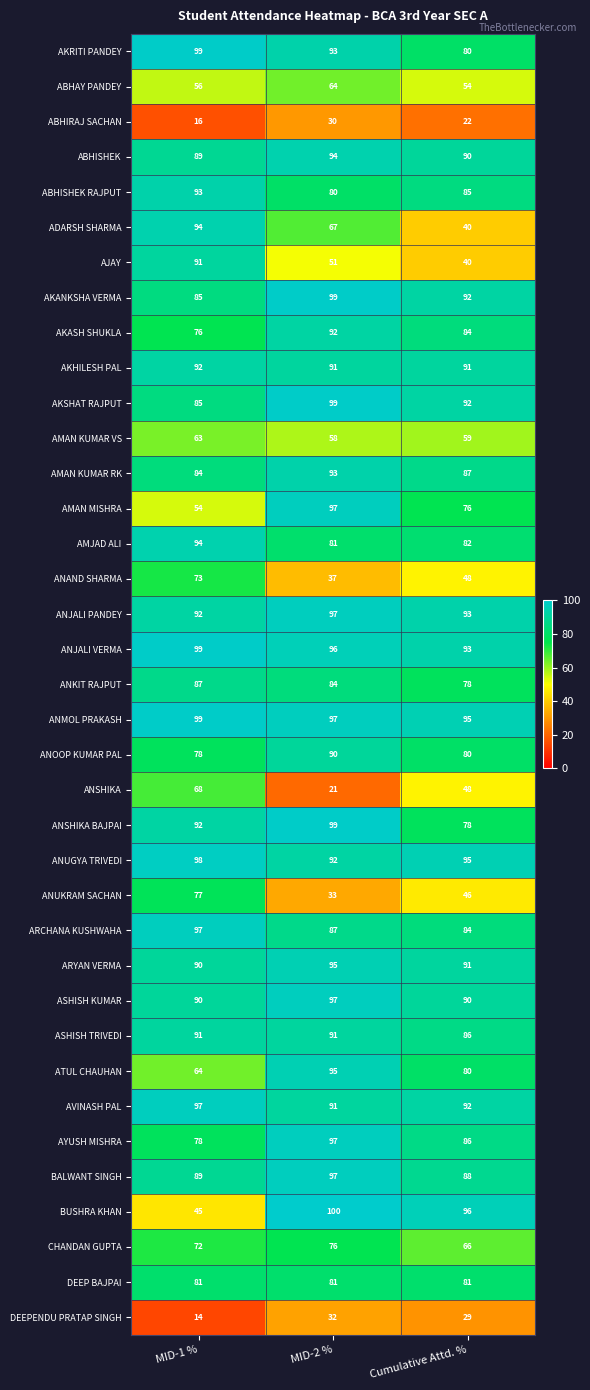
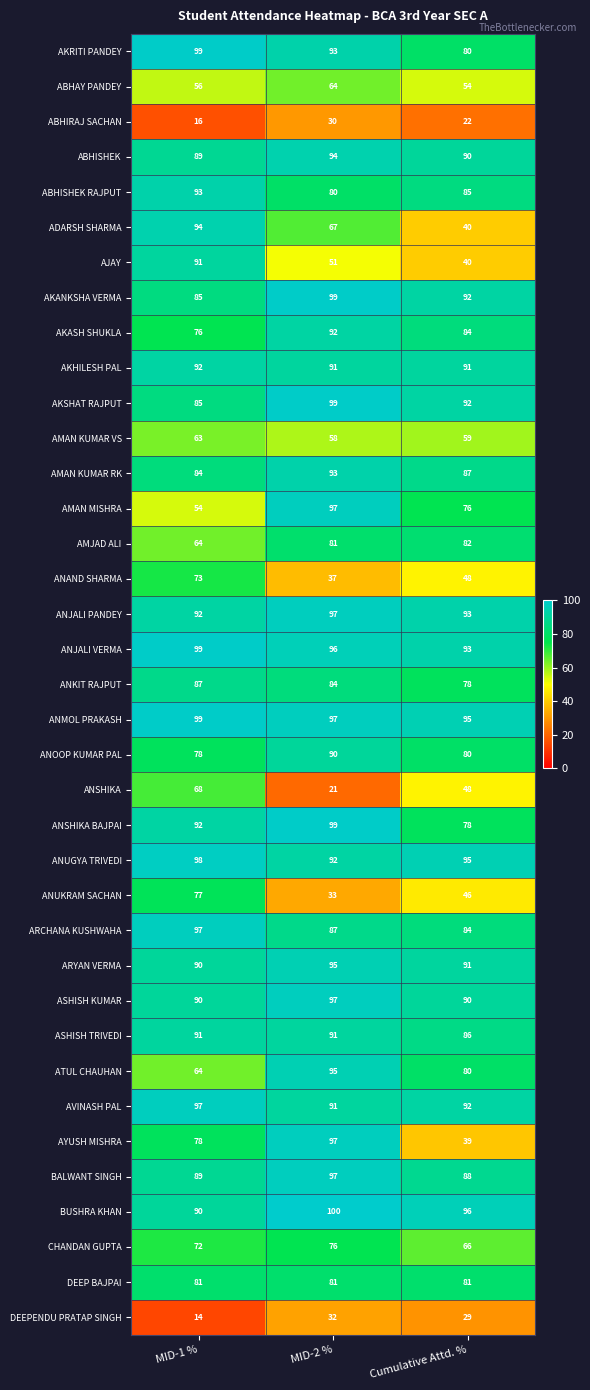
  {
    "AKRITI PANDEY": {
      "MID-1 %": 99,
      "MID-2 %": 93,
      "Cumulative Attd. %": 80
    },
    "ABHAY PANDEY": {
      "MID-1 %": 56,
      "MID-2 %": 64,
      "Cumulative Attd. %": 54
    },
    "ABHIRAJ SACHAN": {
      "MID-1 %": 16,
      "MID-2 %": 30,
      "Cumulative Attd. %": 22
    },
    "ABHISHEK": {
      "MID-1 %": 89,
      "MID-2 %": 94,
      "Cumulative Attd. %": 90
    },
    "ABHISHEK RAJPUT": {
      "MID-1 %": 93,
      "MID-2 %": 80,
      "Cumulative Attd. %": 85
    },
    "ADARSH SHARMA": {
      "MID-1 %": 94,
      "MID-2 %": 67,
      "Cumulative Attd. %": 40
    },
    "AJAY": {
      "MID-1 %": 91,
      "MID-2 %": 51,
      "Cumulative Attd. %": 40
    },
    "AKANKSHA VERMA": {
      "MID-1 %": 85,
      "MID-2 %": 99,
      "Cumulative Attd. %": 92
    },
    "AKASH SHUKLA": {
      "MID-1 %": 76,
      "MID-2 %": 92,
      "Cumulative Attd. %": 84
    },
    "AKHILESH PAL": {
      "MID-1 %": 92,
      "MID-2 %": 91,
      "Cumulative Attd. %": 91
    },
    "AKSHAT RAJPUT": {
      "MID-1 %": 85,
      "MID-2 %": 99,
      "Cumulative Attd. %": 92
    },
    "AMAN KUMAR VS": {
      "MID-1 %": 63,
      "MID-2 %": 58,
      "Cumulative Attd. %": 59
    },
    "AMAN KUMAR RK": {
      "MID-1 %": 84,
      "MID-2 %": 93,
      "Cumulative Attd. %": 87
    },
    "AMAN MISHRA": {
      "MID-1 %": 54,
      "MID-2 %": 97,
      "Cumulative Attd. %": 76
    },
    "AMJAD ALI": {
-     "MID-1 %": 94,
+     "MID-1 %": 64,
      "MID-2 %": 81,
      "Cumulative Attd. %": 82
    },
    "ANAND SHARMA": {
      "MID-1 %": 73,
      "MID-2 %": 37,
      "Cumulative Attd. %": 48
    },
    "ANJALI PANDEY": {
      "MID-1 %": 92,
      "MID-2 %": 97,
      "Cumulative Attd. %": 93
    },
    "ANJALI VERMA": {
      "MID-1 %": 99,
      "MID-2 %": 96,
      "Cumulative Attd. %": 93
    },
    "ANKIT RAJPUT": {
      "MID-1 %": 87,
      "MID-2 %": 84,
      "Cumulative Attd. %": 78
    },
    "ANMOL PRAKASH": {
      "MID-1 %": 99,
      "MID-2 %": 97,
      "Cumulative Attd. %": 95
    },
    "ANOOP KUMAR PAL": {
      "MID-1 %": 78,
      "MID-2 %": 90,
      "Cumulative Attd. %": 80
    },
    "ANSHIKA": {
      "MID-1 %": 68,
      "MID-2 %": 21,
      "Cumulative Attd. %": 48
    },
    "ANSHIKA BAJPAI": {
      "MID-1 %": 92,
      "MID-2 %": 99,
      "Cumulative Attd. %": 78
    },
    "ANUGYA TRIVEDI": {
      "MID-1 %": 98,
      "MID-2 %": 92,
      "Cumulative Attd. %": 95
    },
    "ANUKRAM SACHAN": {
      "MID-1 %": 77,
      "MID-2 %": 33,
      "Cumulative Attd. %": 46
    },
    "ARCHANA KUSHWAHA": {
      "MID-1 %": 97,
      "MID-2 %": 87,
      "Cumulative Attd. %": 84
    },
    "ARYAN VERMA": {
      "MID-1 %": 90,
      "MID-2 %": 95,
      "Cumulative Attd. %": 91
    },
    "ASHISH KUMAR": {
      "MID-1 %": 90,
      "MID-2 %": 97,
      "Cumulative Attd. %": 90
    },
    "ASHISH TRIVEDI": {
      "MID-1 %": 91,
      "MID-2 %": 91,
      "Cumulative Attd. %": 86
    },
    "ATUL CHAUHAN": {
      "MID-1 %": 64,
      "MID-2 %": 95,
      "Cumulative Attd. %": 80
    },
    "AVINASH PAL": {
      "MID-1 %": 97,
      "MID-2 %": 91,
      "Cumulative Attd. %": 92
    },
    "AYUSH MISHRA": {
      "MID-1 %": 78,
      "MID-2 %": 97,
-     "Cumulative Attd. %": 86
+     "Cumulative Attd. %": 39
    },
    "BALWANT SINGH": {
      "MID-1 %": 89,
      "MID-2 %": 97,
      "Cumulative Attd. %": 88
    },
    "BUSHRA KHAN": {
-     "MID-1 %": 45,
+     "MID-1 %": 90,
      "MID-2 %": 100,
      "Cumulative Attd. %": 96
    },
    "CHANDAN GUPTA": {
      "MID-1 %": 72,
      "MID-2 %": 76,
      "Cumulative Attd. %": 66
    },
    "DEEP BAJPAI": {
      "MID-1 %": 81,
      "MID-2 %": 81,
      "Cumulative Attd. %": 81
    },
    "DEEPENDU PRATAP SINGH": {
      "MID-1 %": 14,
      "MID-2 %": 32,
      "Cumulative Attd. %": 29
    }
  }
